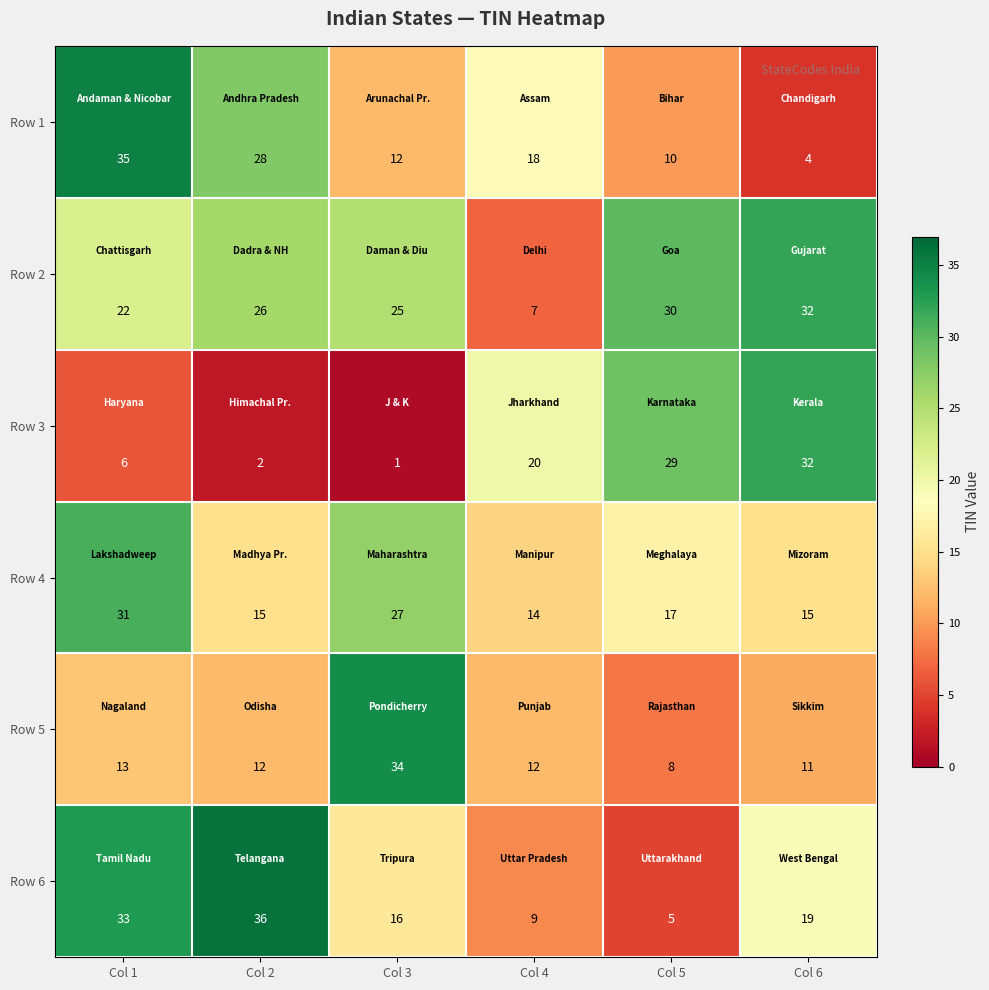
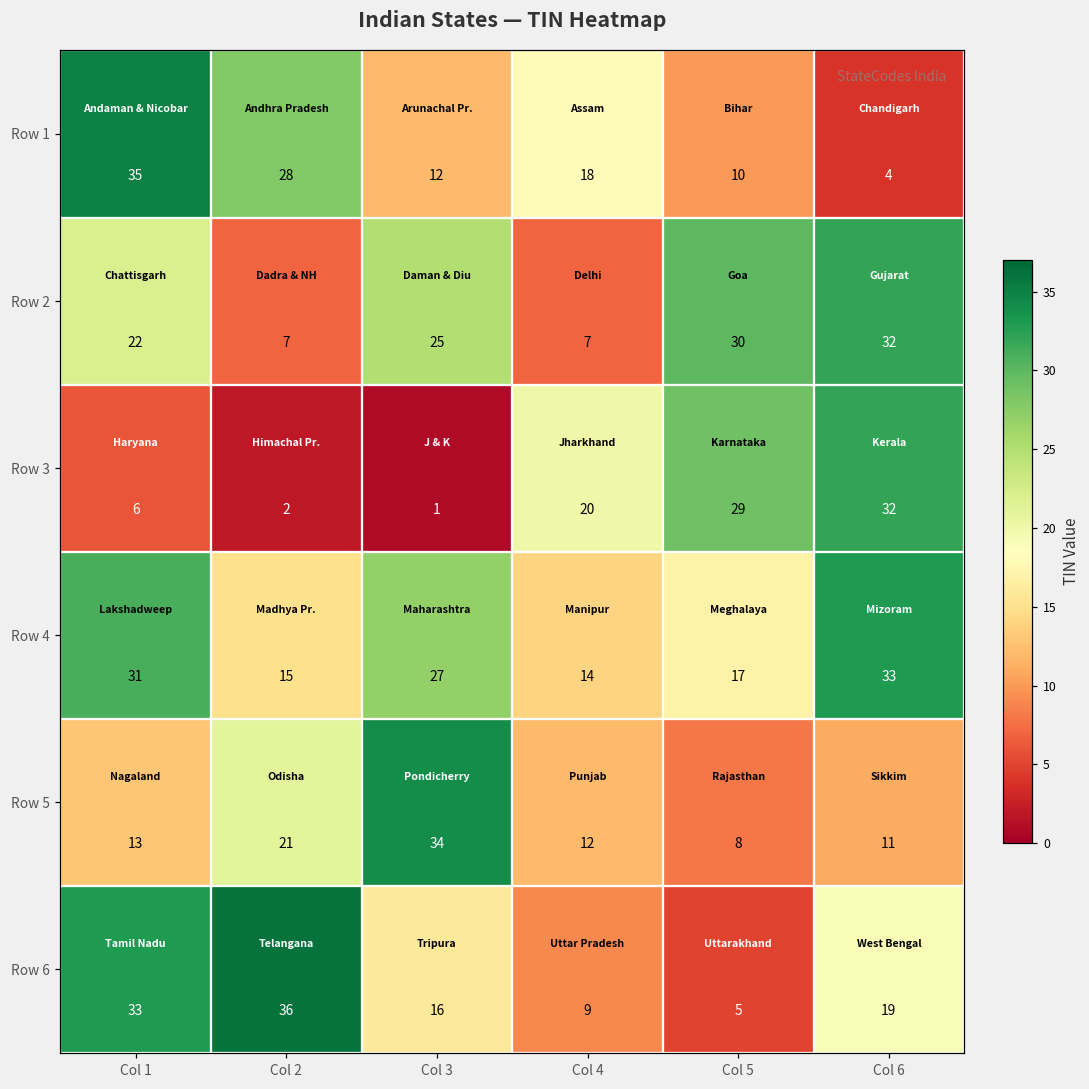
  {
    "Row 2": {
-     "Col 2": 26
+     "Col 2": 7
    },
    "Row 4": {
-     "Col 6": 15
+     "Col 6": 33
    },
    "Row 5": {
-     "Col 2": 12
+     "Col 2": 21
    }
  }
